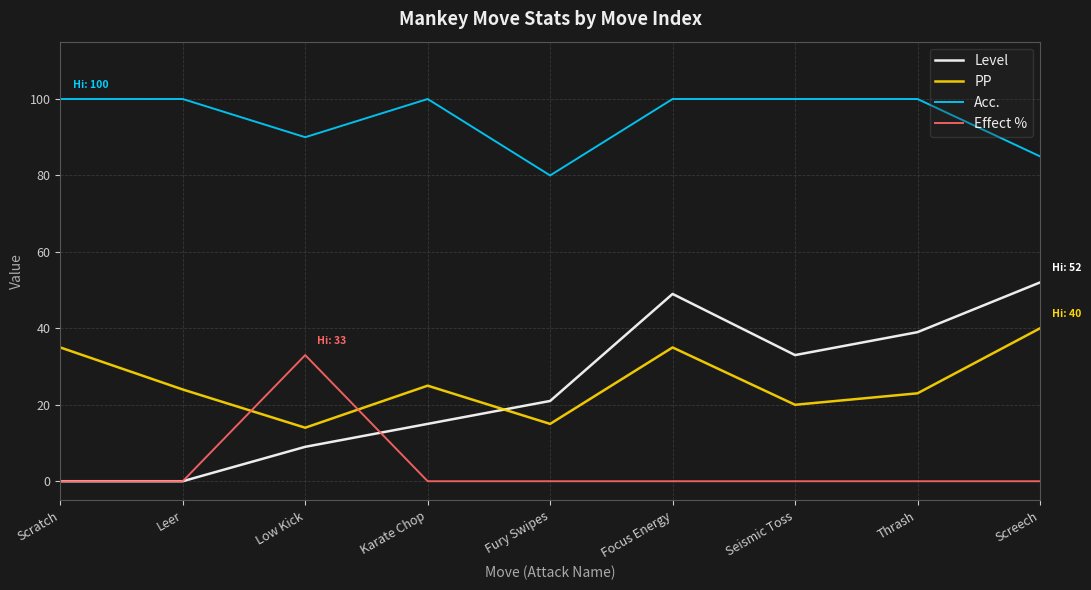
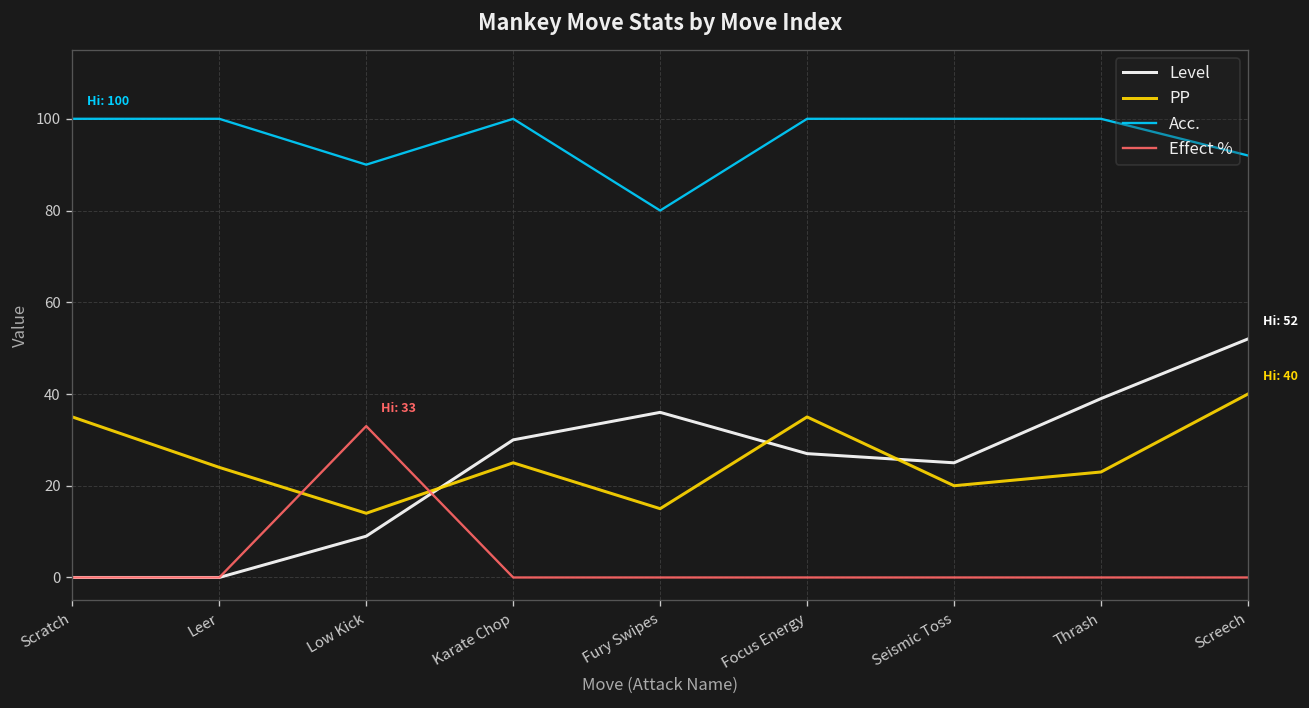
  {
    "Level": {
      "Low Kick": 9,
-     "Karate Chop": 15,
-     "Fury Swipes": 21,
-     "Focus Energy": 49,
-     "Seismic Toss": 33,
+     "Karate Chop": 30,
+     "Fury Swipes": 36,
+     "Focus Energy": 27,
+     "Seismic Toss": 25,
      "Thrash": 39
    },
    "PP": {
      "Screech": 40
    },
    "Acc.": {
      "Leer": 100,
      "Low Kick": 90,
      "Karate Chop": 100,
      "Fury Swipes": 80,
      "Focus Energy": 100,
      "Seismic Toss": 100,
      "Thrash": 100,
-     "Screech": 85
+     "Screech": 92
    },
    "Effect %": {
      "Low Kick": 33
    }
  }
